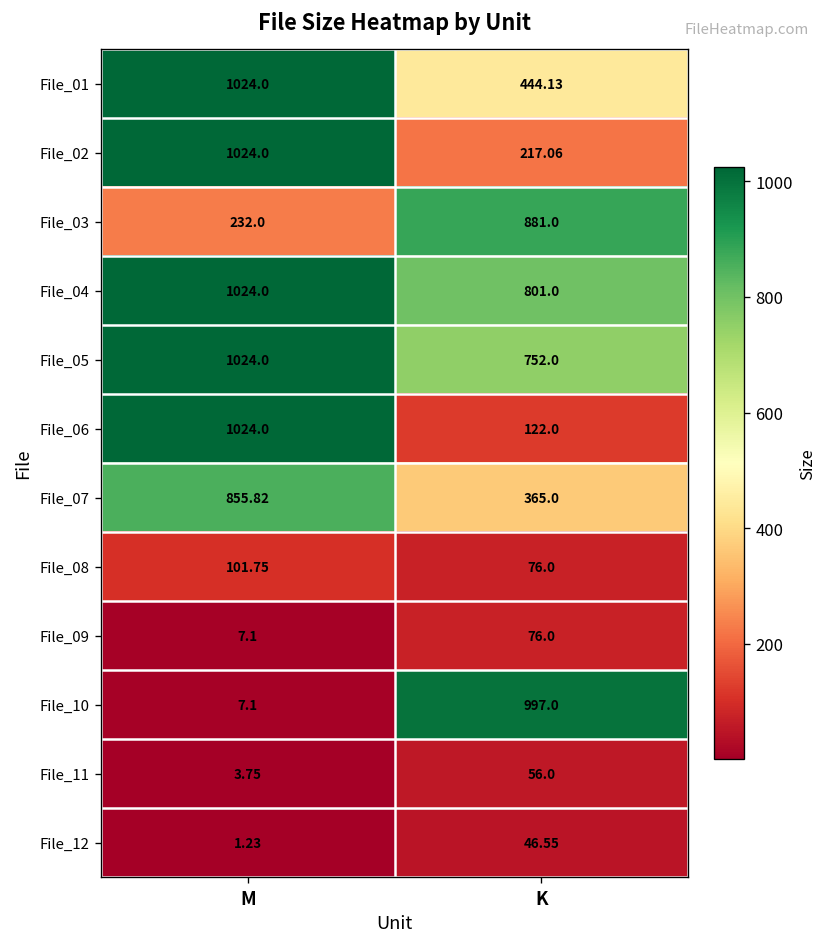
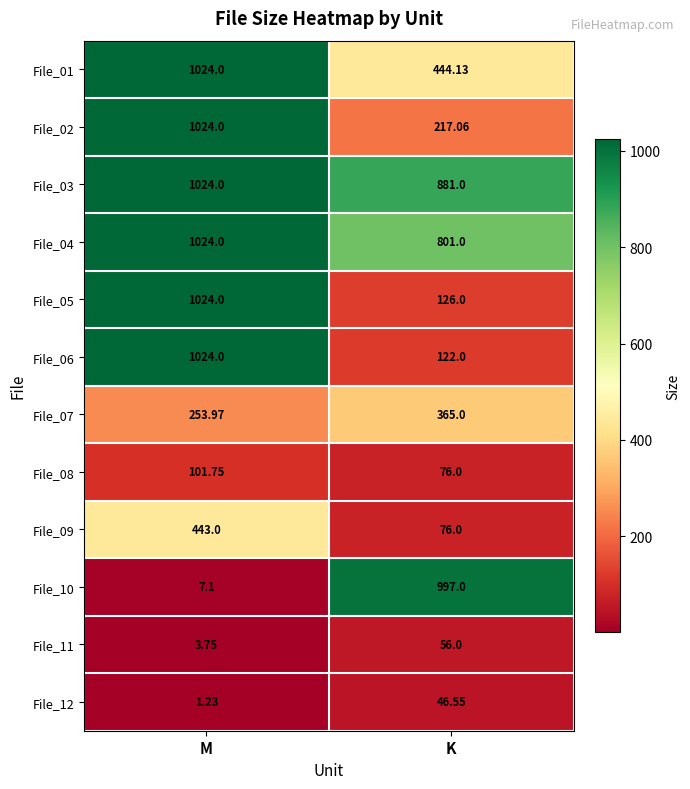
  {
    "File_01": {
      "M": 1024.0,
      "K": 444.13
    },
    "File_02": {
      "M": 1024.0,
      "K": 217.06
    },
    "File_03": {
-     "M": 232.0,
+     "M": 1024.0,
      "K": 881.0
    },
    "File_04": {
      "M": 1024.0,
      "K": 801.0
    },
    "File_05": {
      "M": 1024.0,
-     "K": 752.0
+     "K": 126.0
    },
    "File_06": {
      "M": 1024.0,
      "K": 122.0
    },
    "File_07": {
-     "M": 855.82,
+     "M": 253.97,
      "K": 365.0
    },
    "File_08": {
      "M": 101.75,
      "K": 76.0
    },
    "File_09": {
-     "M": 7.1,
+     "M": 443.0,
      "K": 76.0
    },
    "File_10": {
      "M": 7.1,
      "K": 997.0
    },
    "File_11": {
      "M": 3.75,
      "K": 56.0
    },
    "File_12": {
      "M": 1.23,
      "K": 46.55
    }
  }
